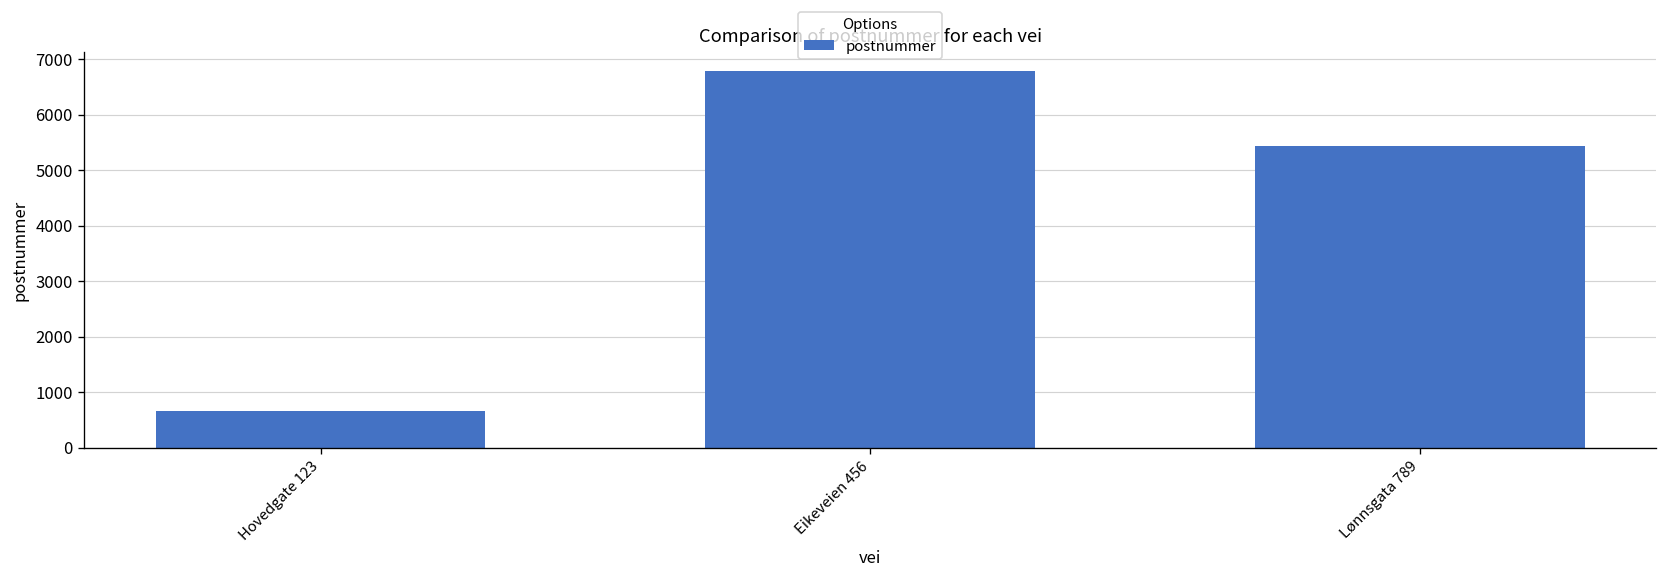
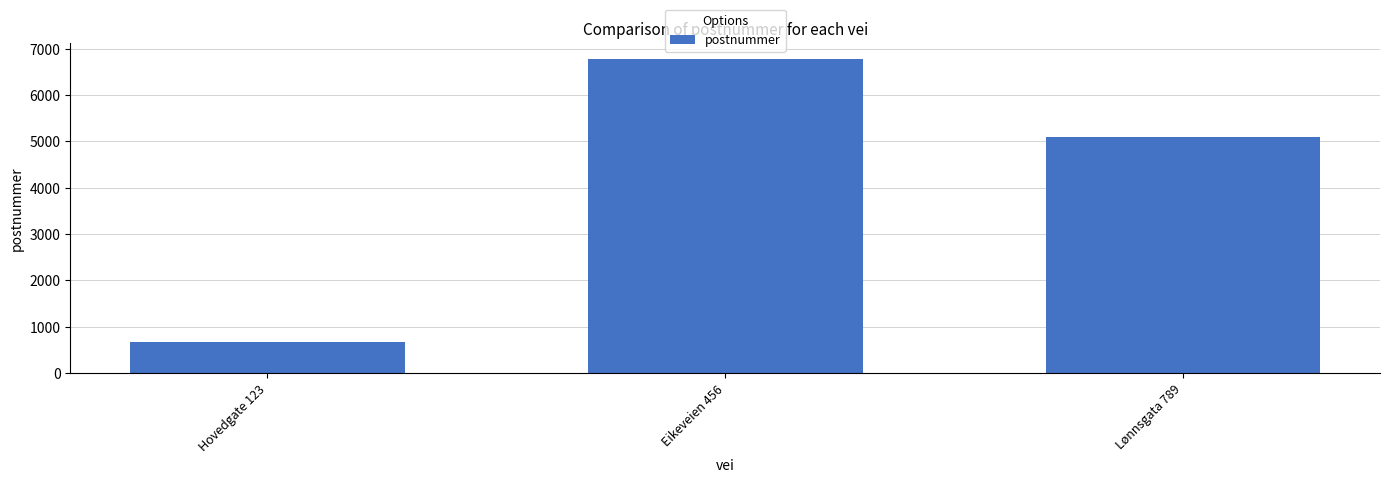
  {
    "Hovedgate 123": 700,
    "Eikeveien 456": 6800,
-   "Lønnsgata 789": 5400
+   "Lønnsgata 789": 5100
  }
